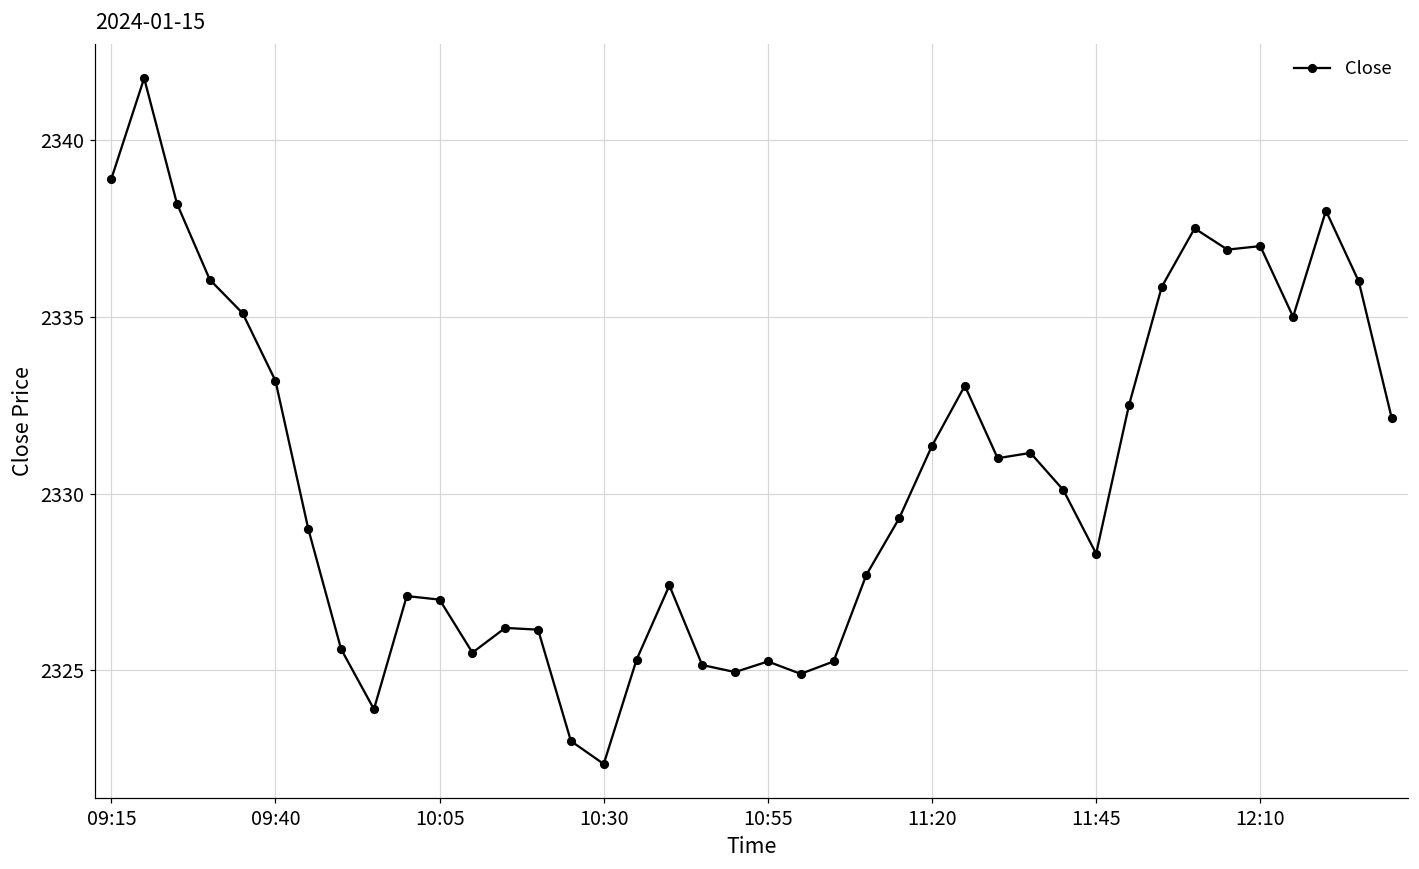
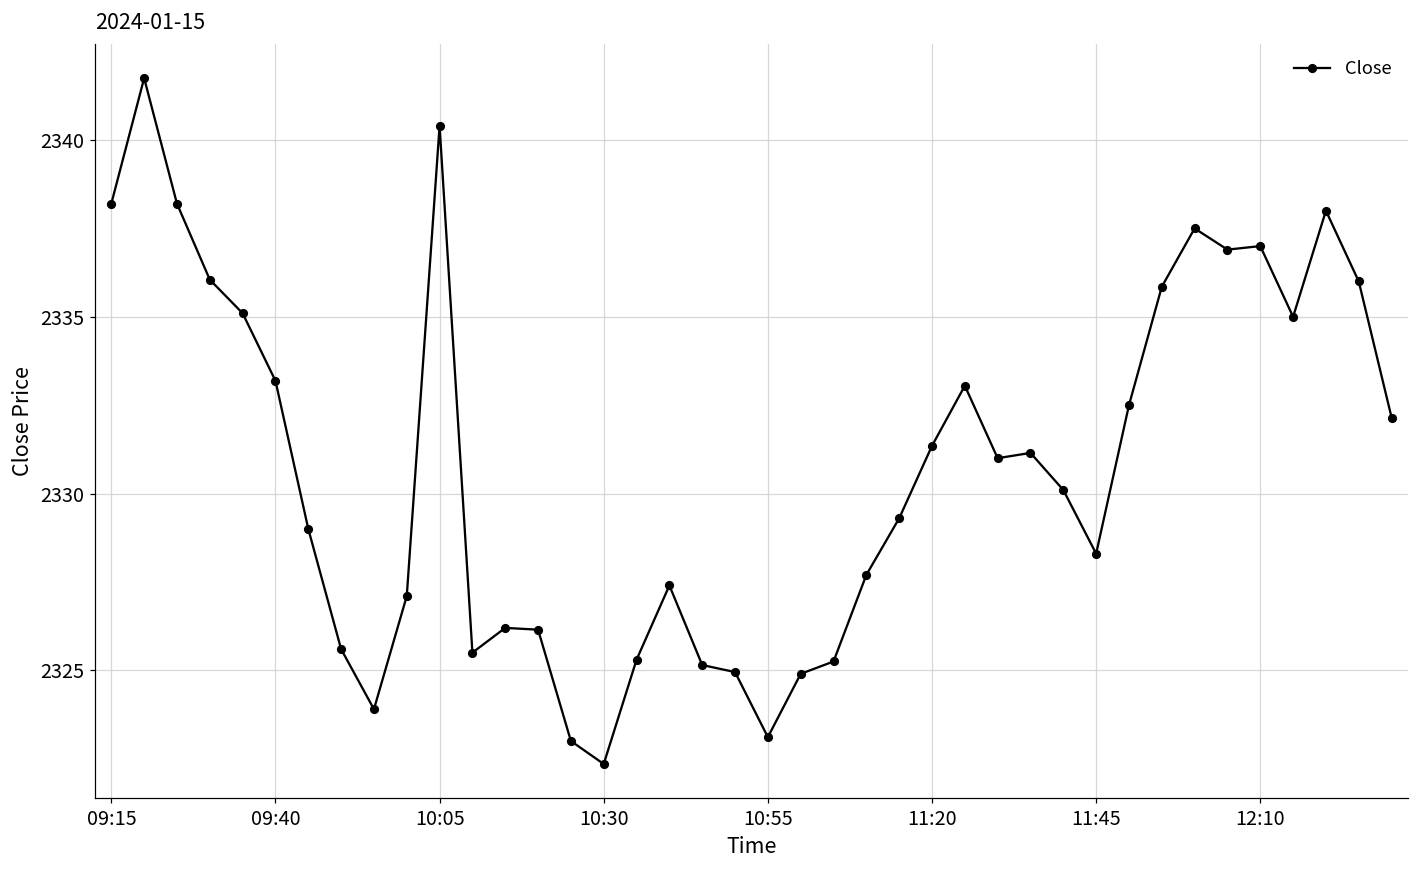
  {
-   "09:15": 2338.9,
+   "09:15": 2338.2,
    "09:40": 2333.2,
-   "10:05": 2327.0,
+   "10:05": 2340.4,
    "10:30": 2322.4,
-   "10:55": 2325.3,
+   "10:55": 2323.1,
    "11:20": 2331.4,
    "11:45": 2328.3,
    "12:10": 2337.0
  }
